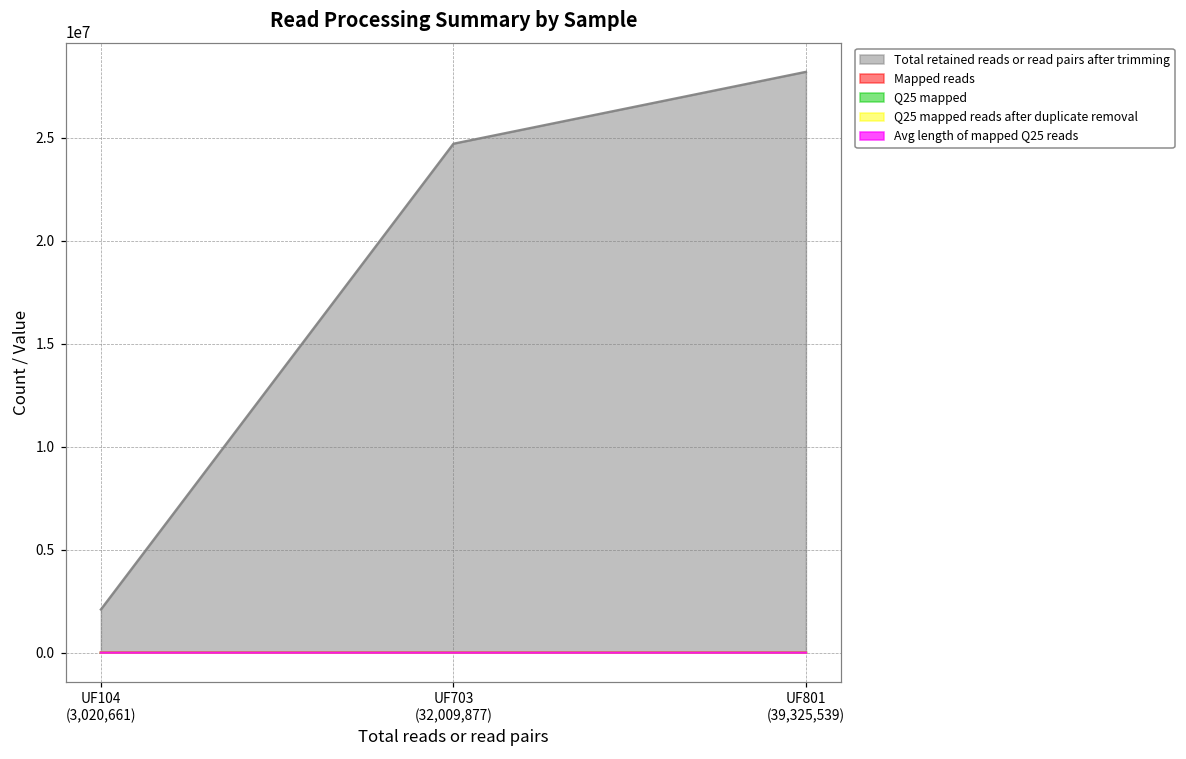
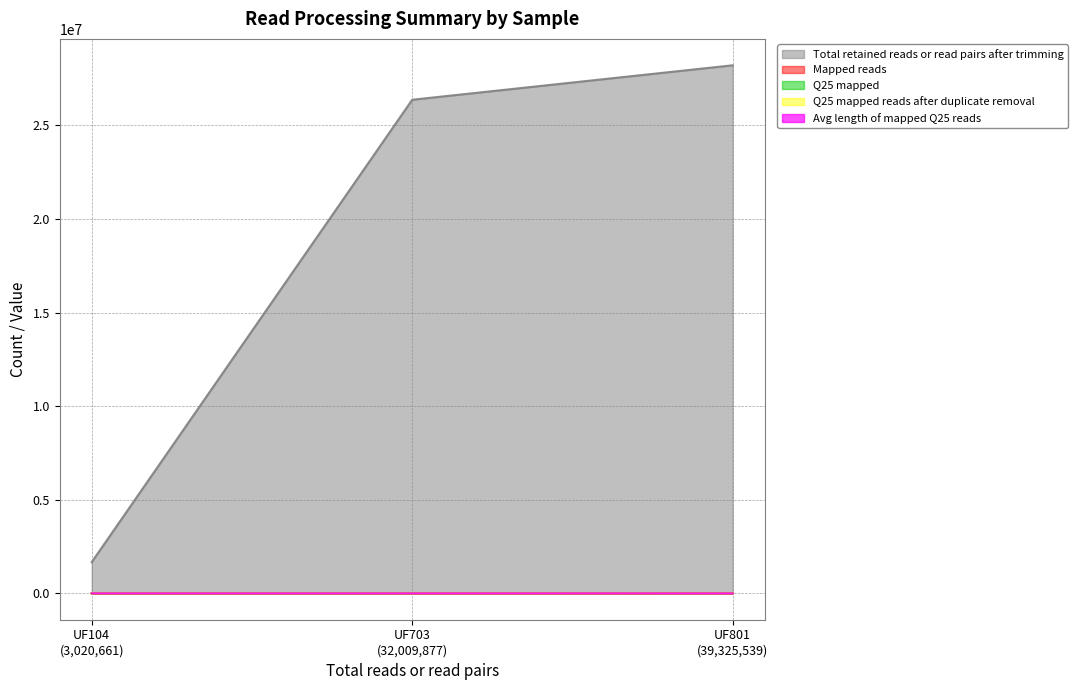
  {
    "Total retained reads or read pairs after trimming": {
-     "UF104 (3,020,661)": 2100000,
-     "UF703 (32,009,877)": 24700000,
+     "UF104 (3,020,661)": 1700000,
+     "UF703 (32,009,877)": 26400000,
      "UF801 (39,325,539)": 28200000
    },
    "Avg length of mapped Q25 reads": {
      "UF104 (3,020,661)": 0,
      "UF703 (32,009,877)": 0,
      "UF801 (39,325,539)": 0
    }
  }
